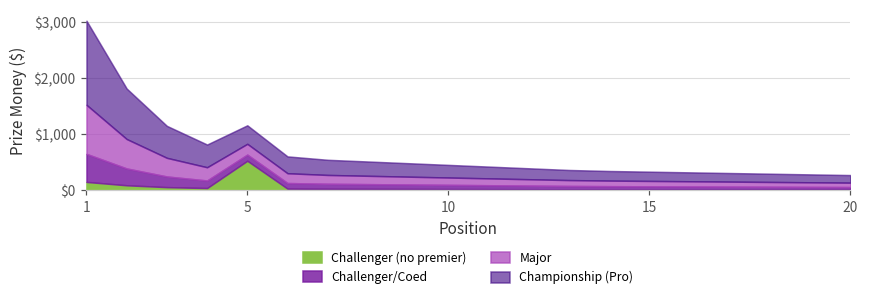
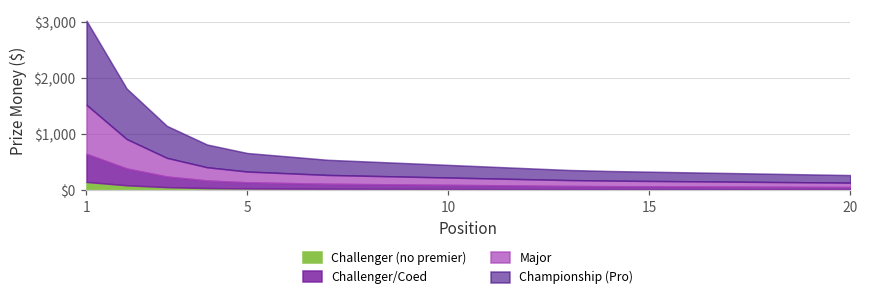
  {
    "Challenger (no premier)": {
      "1": "$200",
-     "5": "$500"
+     "5": "$0"
    },
    "Major": {
      "1": "$900",
      "5": "$200",
      "10": "$100",
      "15": "$100",
      "20": "$100"
    }
  }
